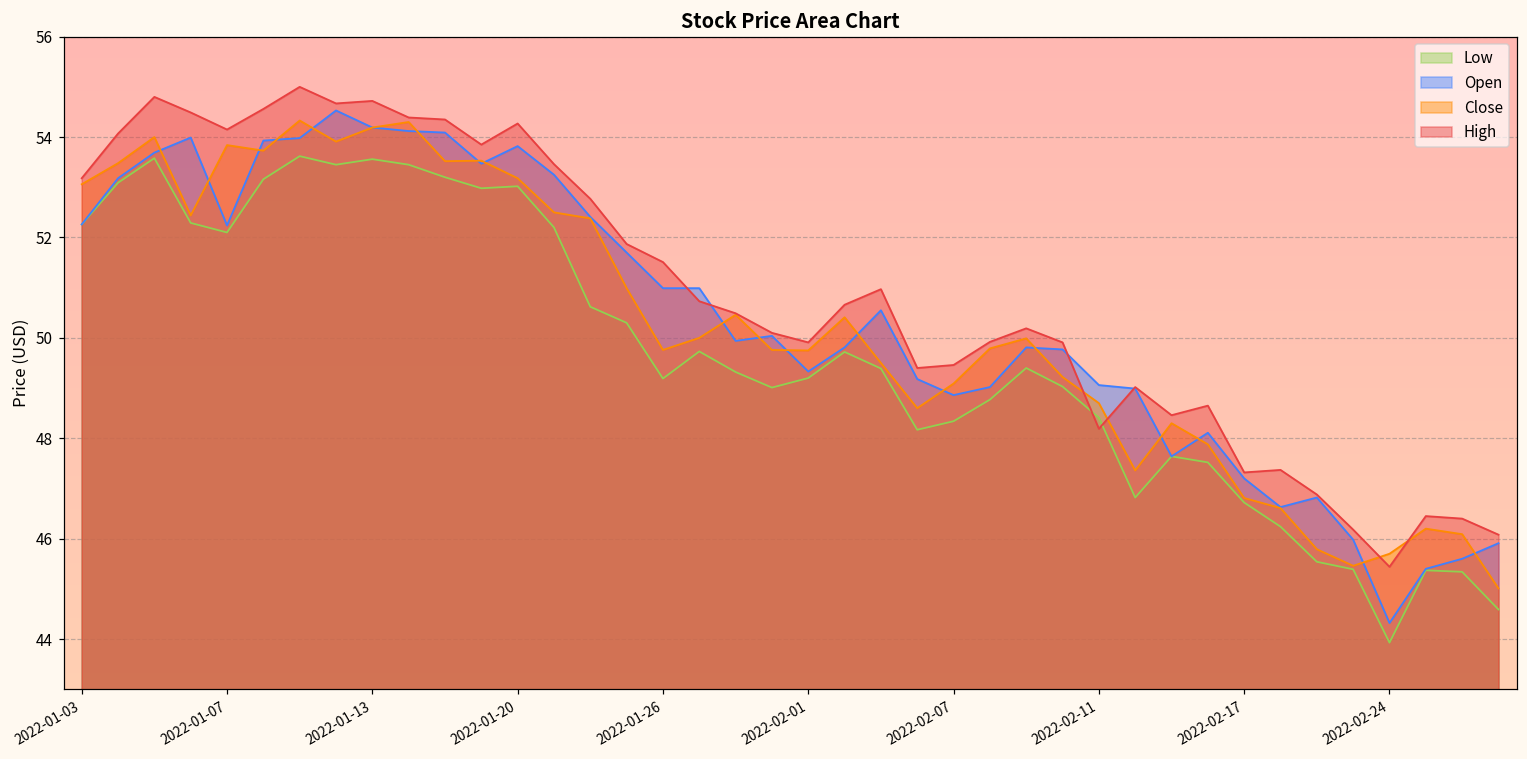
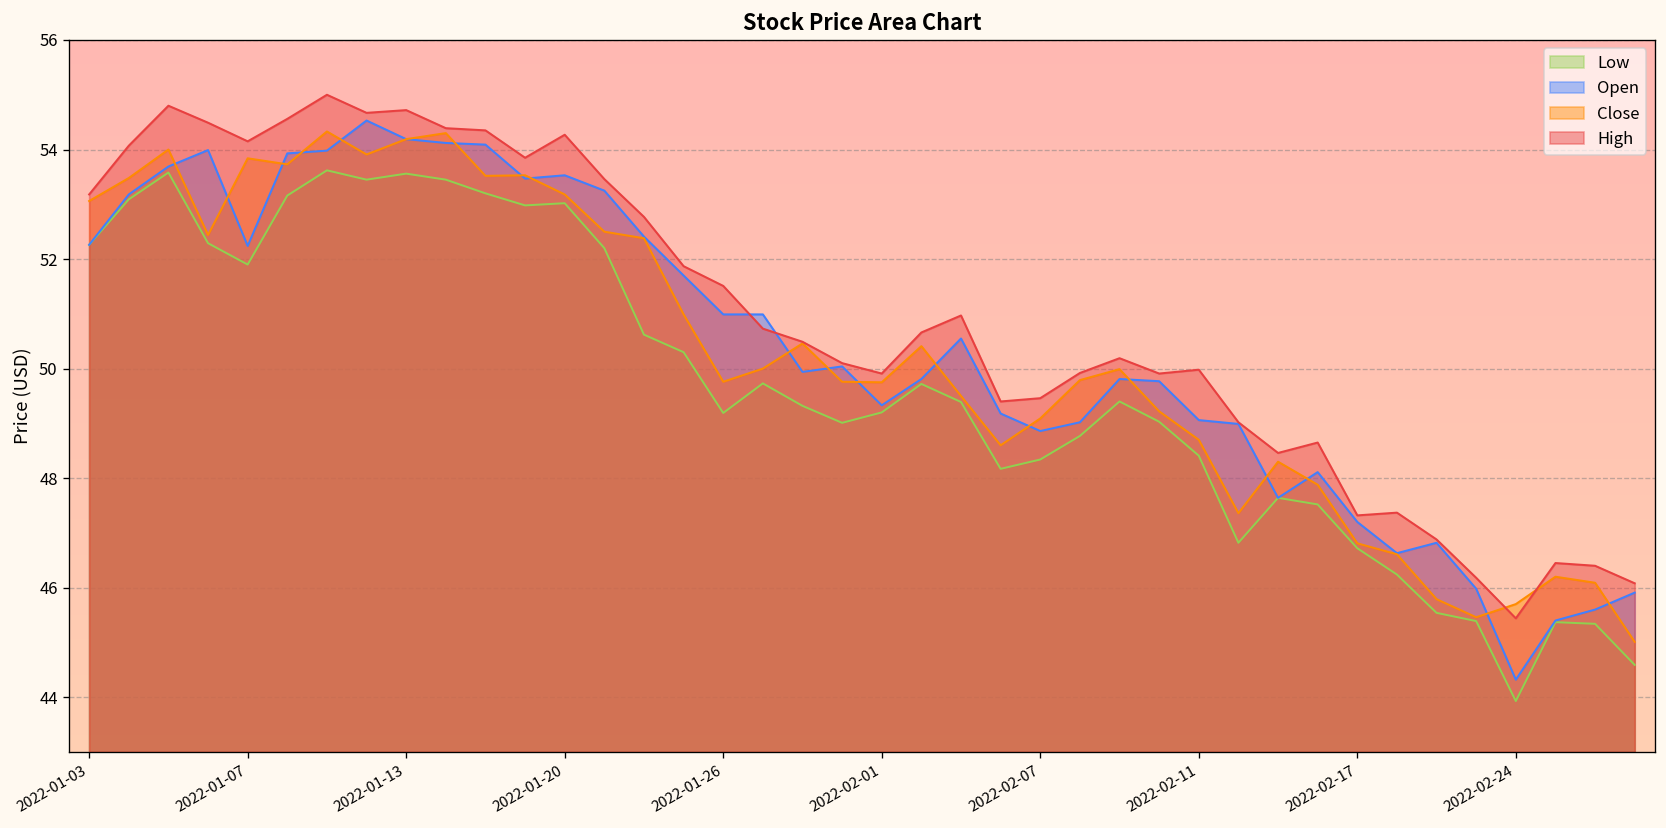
  {
    "Low": {
-     "2022-01-07": 52.1,
+     "2022-01-07": 51.9,
      "2022-01-13": 53.6,
      "2022-01-20": 53.0,
      "2022-01-26": 49.2,
      "2022-02-01": 49.2,
      "2022-02-07": 48.3,
      "2022-02-11": 48.4,
      "2022-02-17": 46.7,
      "2022-02-24": 43.9
    },
    "Open": {
      "2022-01-07": 52.2,
-     "2022-01-20": 53.8,
+     "2022-01-20": 53.5,
      "2022-01-26": 51.0,
      "2022-02-01": 49.3,
      "2022-02-07": 48.9,
      "2022-02-11": 49.1,
      "2022-02-17": 47.2,
      "2022-02-24": 44.3
    },
    "Close": {
      "2022-01-03": 53.1,
      "2022-01-07": 53.8,
      "2022-01-20": 53.2,
      "2022-01-26": 49.8,
      "2022-02-01": 49.8,
      "2022-02-07": 49.1,
      "2022-02-11": 48.7,
      "2022-02-17": 46.8,
      "2022-02-24": 45.7
    },
    "High": {
      "2022-01-03": 53.2,
      "2022-01-07": 54.2,
      "2022-01-13": 54.7,
      "2022-01-20": 54.3,
      "2022-01-26": 51.5,
      "2022-02-01": 49.9,
      "2022-02-07": 49.5,
-     "2022-02-11": 48.2,
+     "2022-02-11": 50.0,
      "2022-02-17": 47.3,
      "2022-02-24": 45.4
    }
  }
